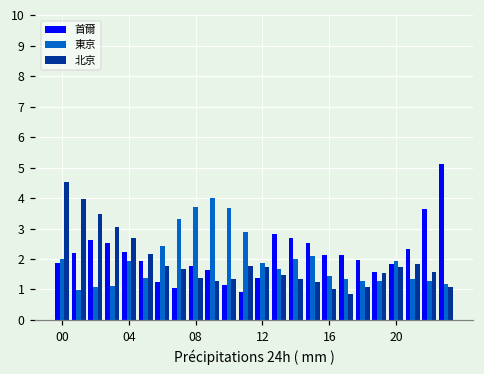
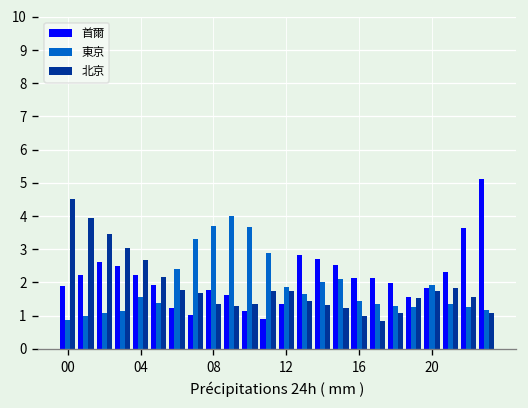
  {
    "東京": {
-     "00": 2.0,
-     "04": 1.9,
+     "00": 0.9,
+     "04": 1.6,
      "08": 3.7,
      "12": 1.9,
      "16": 1.4,
      "20": 1.9
    }
  }
